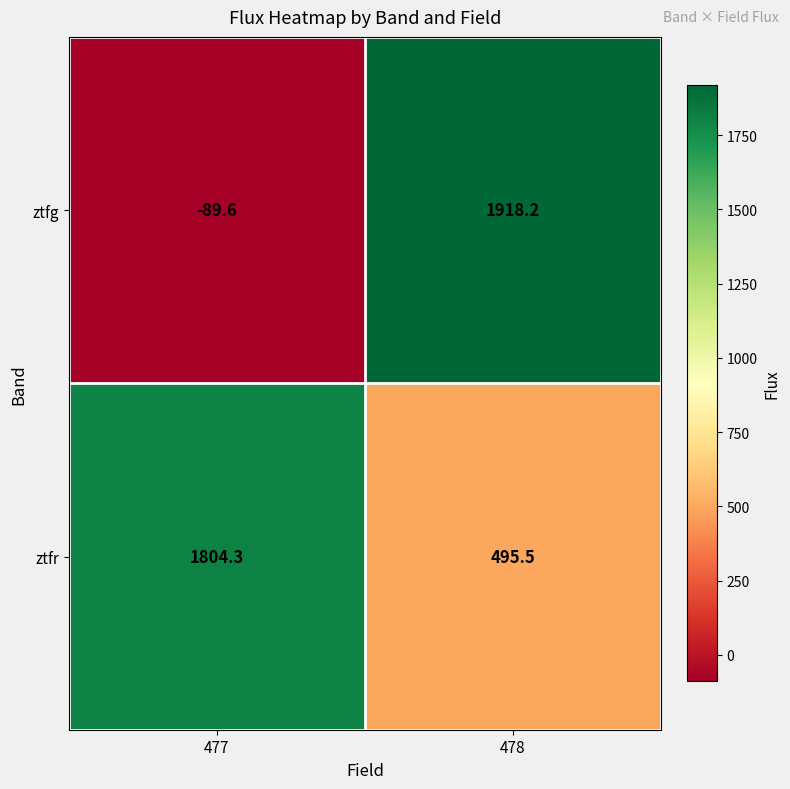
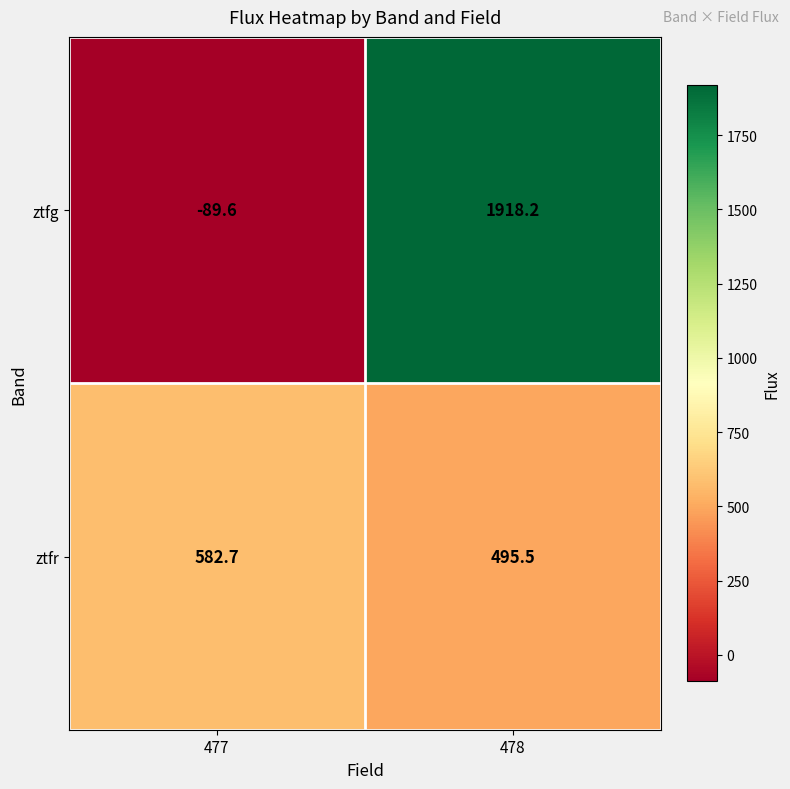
  {
    "ztfg": {
      "477": -89.6,
      "478": 1918.2
    },
    "ztfr": {
-     "477": 1804.3,
+     "477": 582.7,
      "478": 495.5
    }
  }
